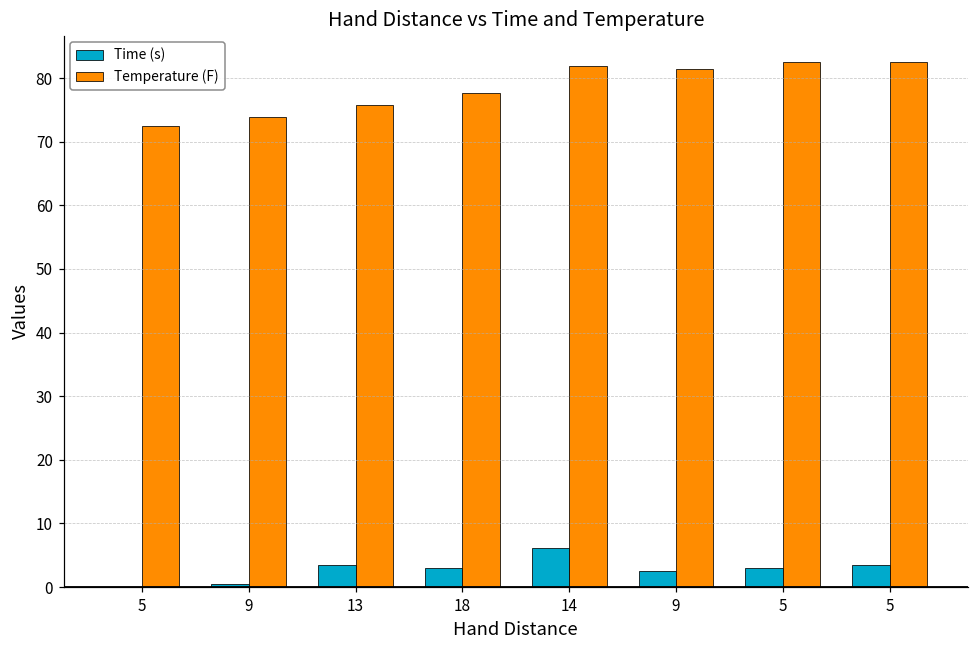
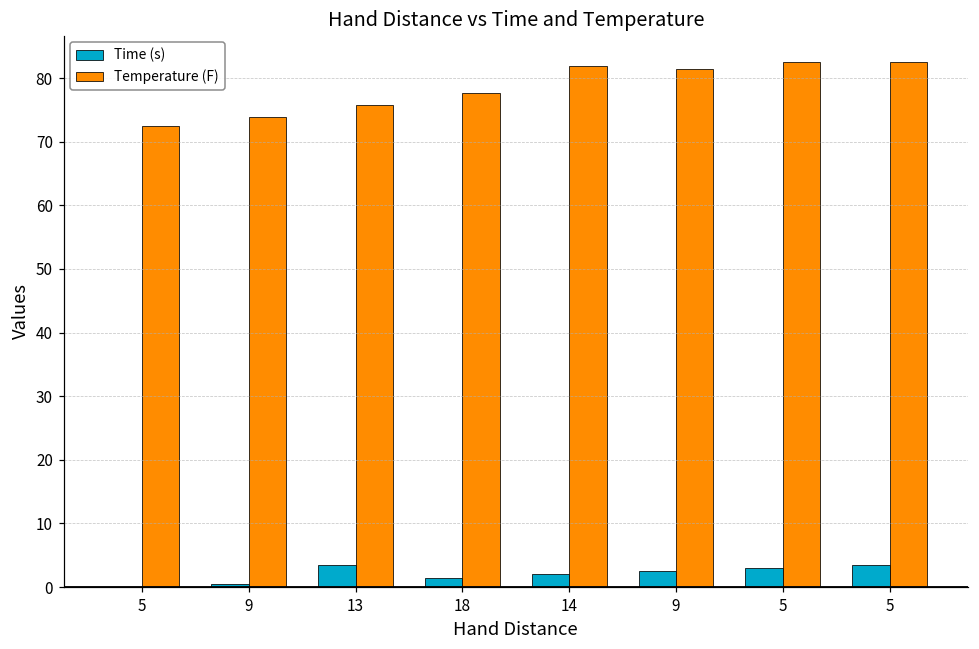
  {
    "Time (s)": {
      "13": 3,
-     "18": 3,
-     "14": 6
+     "18": 2,
+     "14": 2
    },
    "Temperature (F)": {
      "13": 76,
      "18": 78,
      "14": 82
    }
  }
